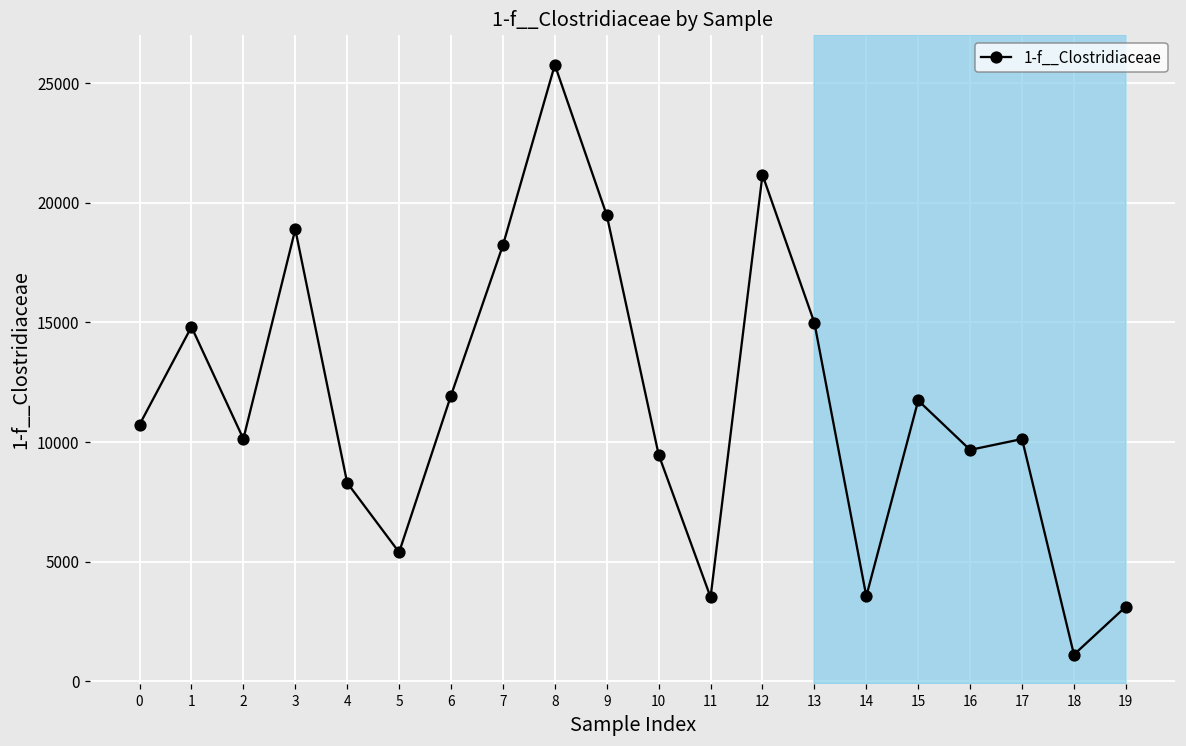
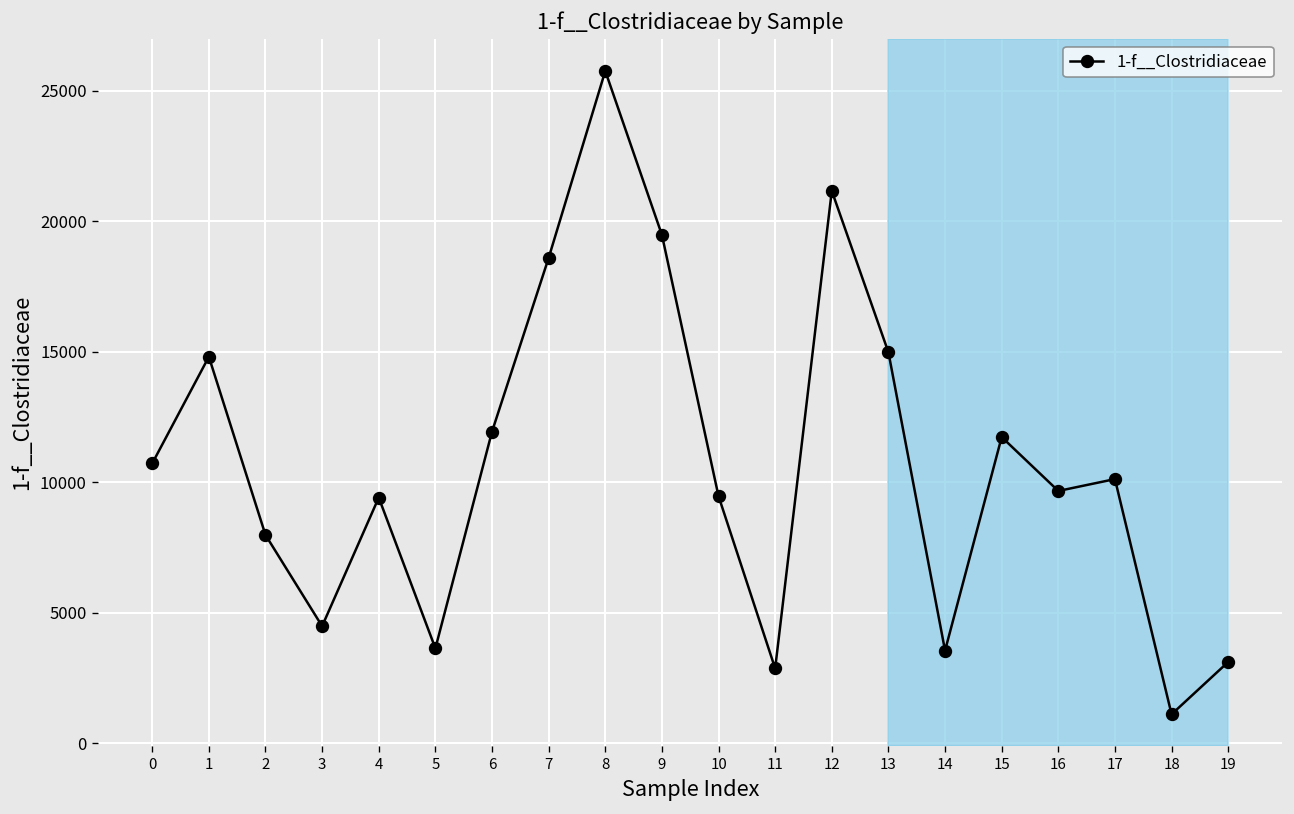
  {
    "0": 10700,
    "1": 14800,
-   "2": 10100,
-   "3": 18900,
-   "4": 8300,
-   "5": 5400,
+   "2": 8000,
+   "3": 4500,
+   "4": 9400,
+   "5": 3600,
    "6": 11900,
-   "7": 18200,
+   "7": 18600,
    "8": 25800,
    "9": 19500,
    "10": 9500,
-   "11": 3500,
+   "11": 2900,
    "12": 21200,
    "13": 15000,
    "14": 3600,
    "15": 11700,
    "16": 9700,
    "17": 10100,
    "18": 1100,
    "19": 3100
  }
